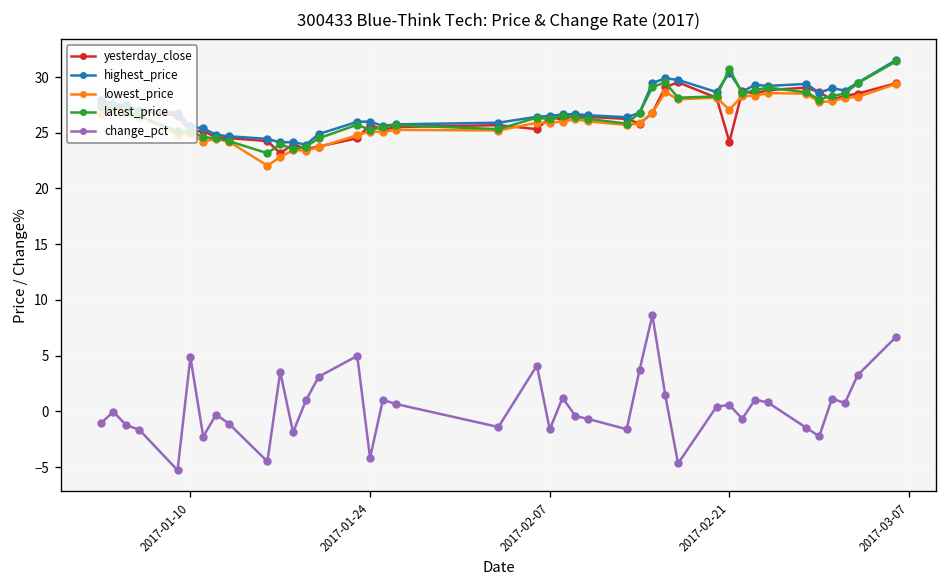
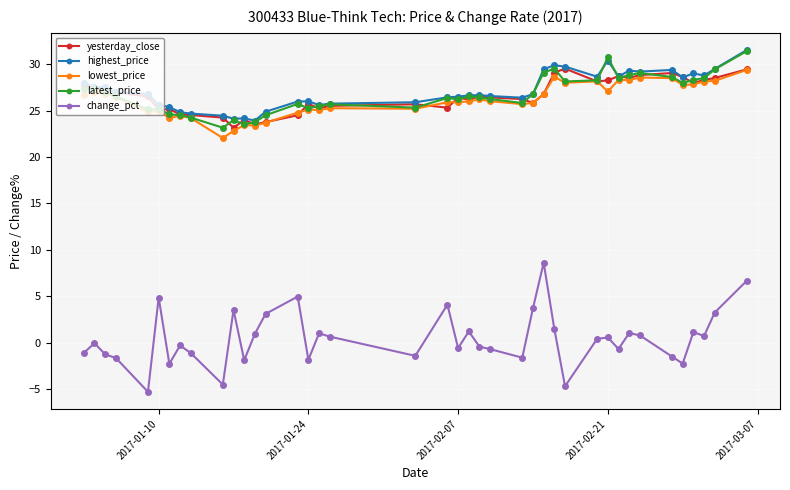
  {
    "yesterday_close": {
      "2017-01-24": 26,
-     "2017-02-21": 24
+     "2017-02-21": 28
    },
    "highest_price": {
      "2017-01-24": 26,
      "2017-02-21": 30
    },
    "lowest_price": {
      "2017-02-07": 26,
      "2017-02-21": 27
    },
    "latest_price": {
      "2017-02-21": 31
    },
    "change_pct": {
      "2017-01-10": 5,
-     "2017-01-24": -4,
-     "2017-02-07": -2,
+     "2017-01-24": -2,
+     "2017-02-07": -1,
      "2017-02-21": 1
    }
  }
